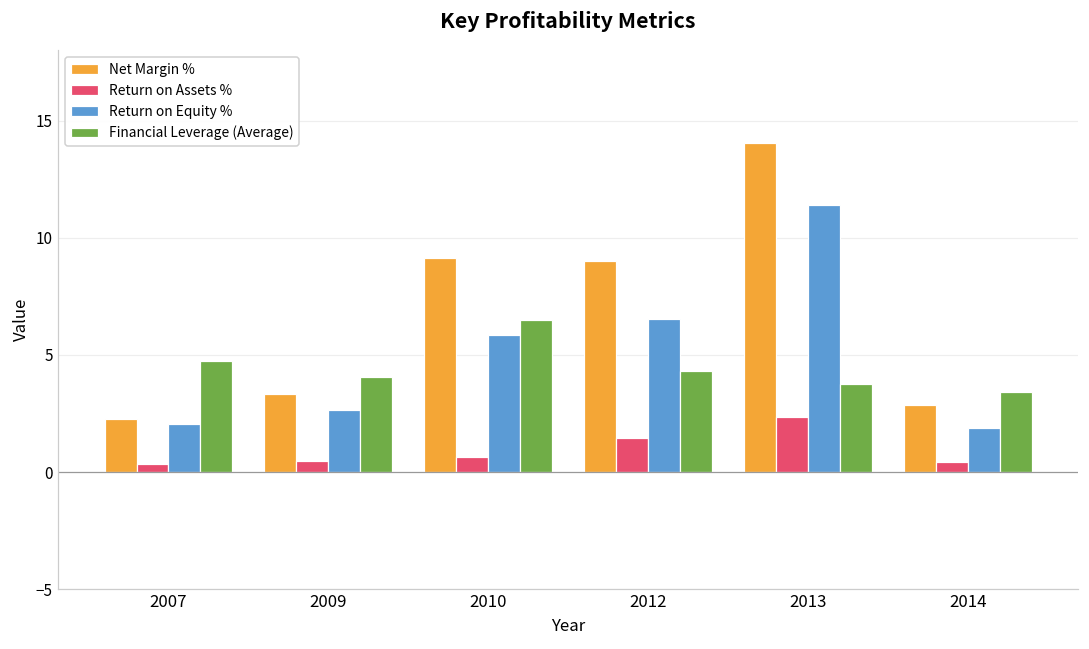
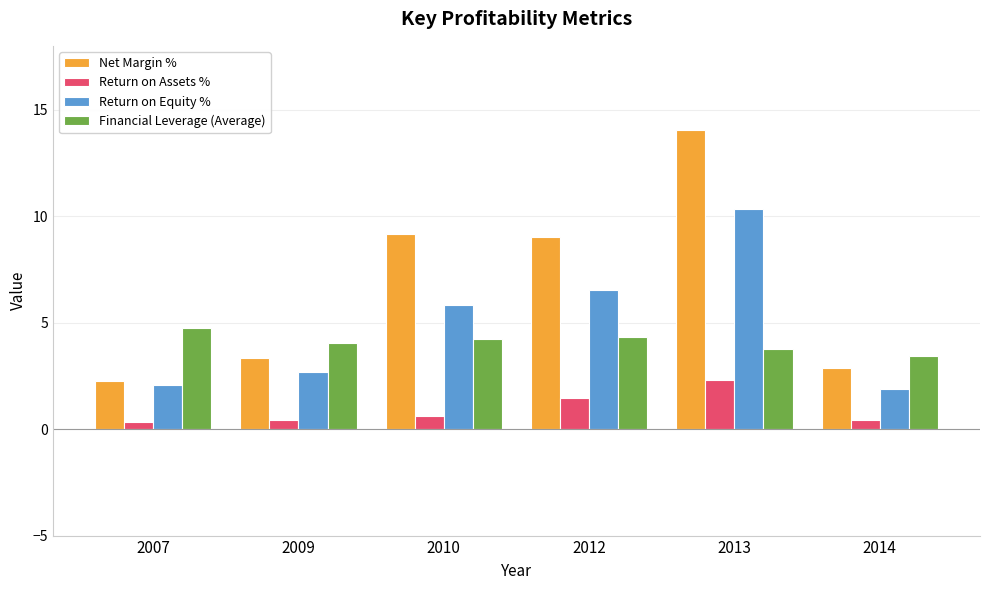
  {
    "Net Margin %": {
      "2007": 2.3,
      "2009": 3.3,
      "2010": 9.2,
      "2012": 9.0,
      "2013": 14.1,
      "2014": 2.9
    },
    "Return on Assets %": {
      "2007": 0.4,
      "2009": 0.5,
      "2010": 0.6,
      "2012": 1.5,
      "2013": 2.3,
      "2014": 0.4
    },
    "Return on Equity %": {
      "2007": 2.1,
      "2009": 2.7,
      "2010": 5.8,
      "2012": 6.5,
-     "2013": 11.4,
+     "2013": 10.3,
      "2014": 1.9
    },
    "Financial Leverage (Average)": {
      "2007": 4.8,
      "2009": 4.0,
-     "2010": 6.5,
+     "2010": 4.2,
      "2012": 4.3,
      "2013": 3.8,
      "2014": 3.4
    }
  }
